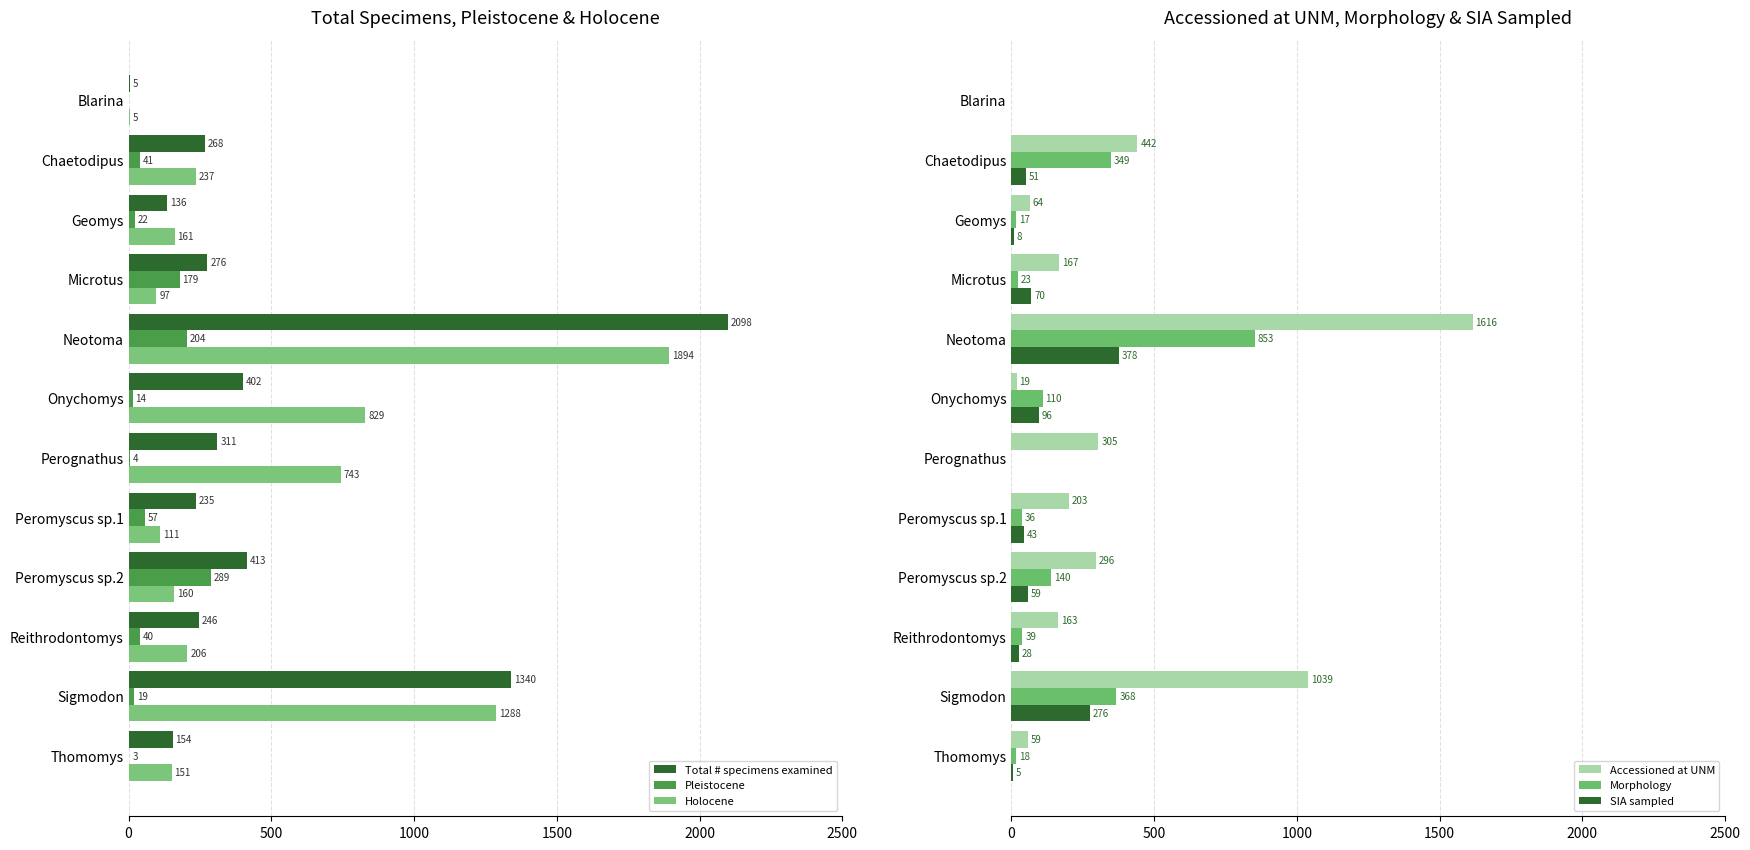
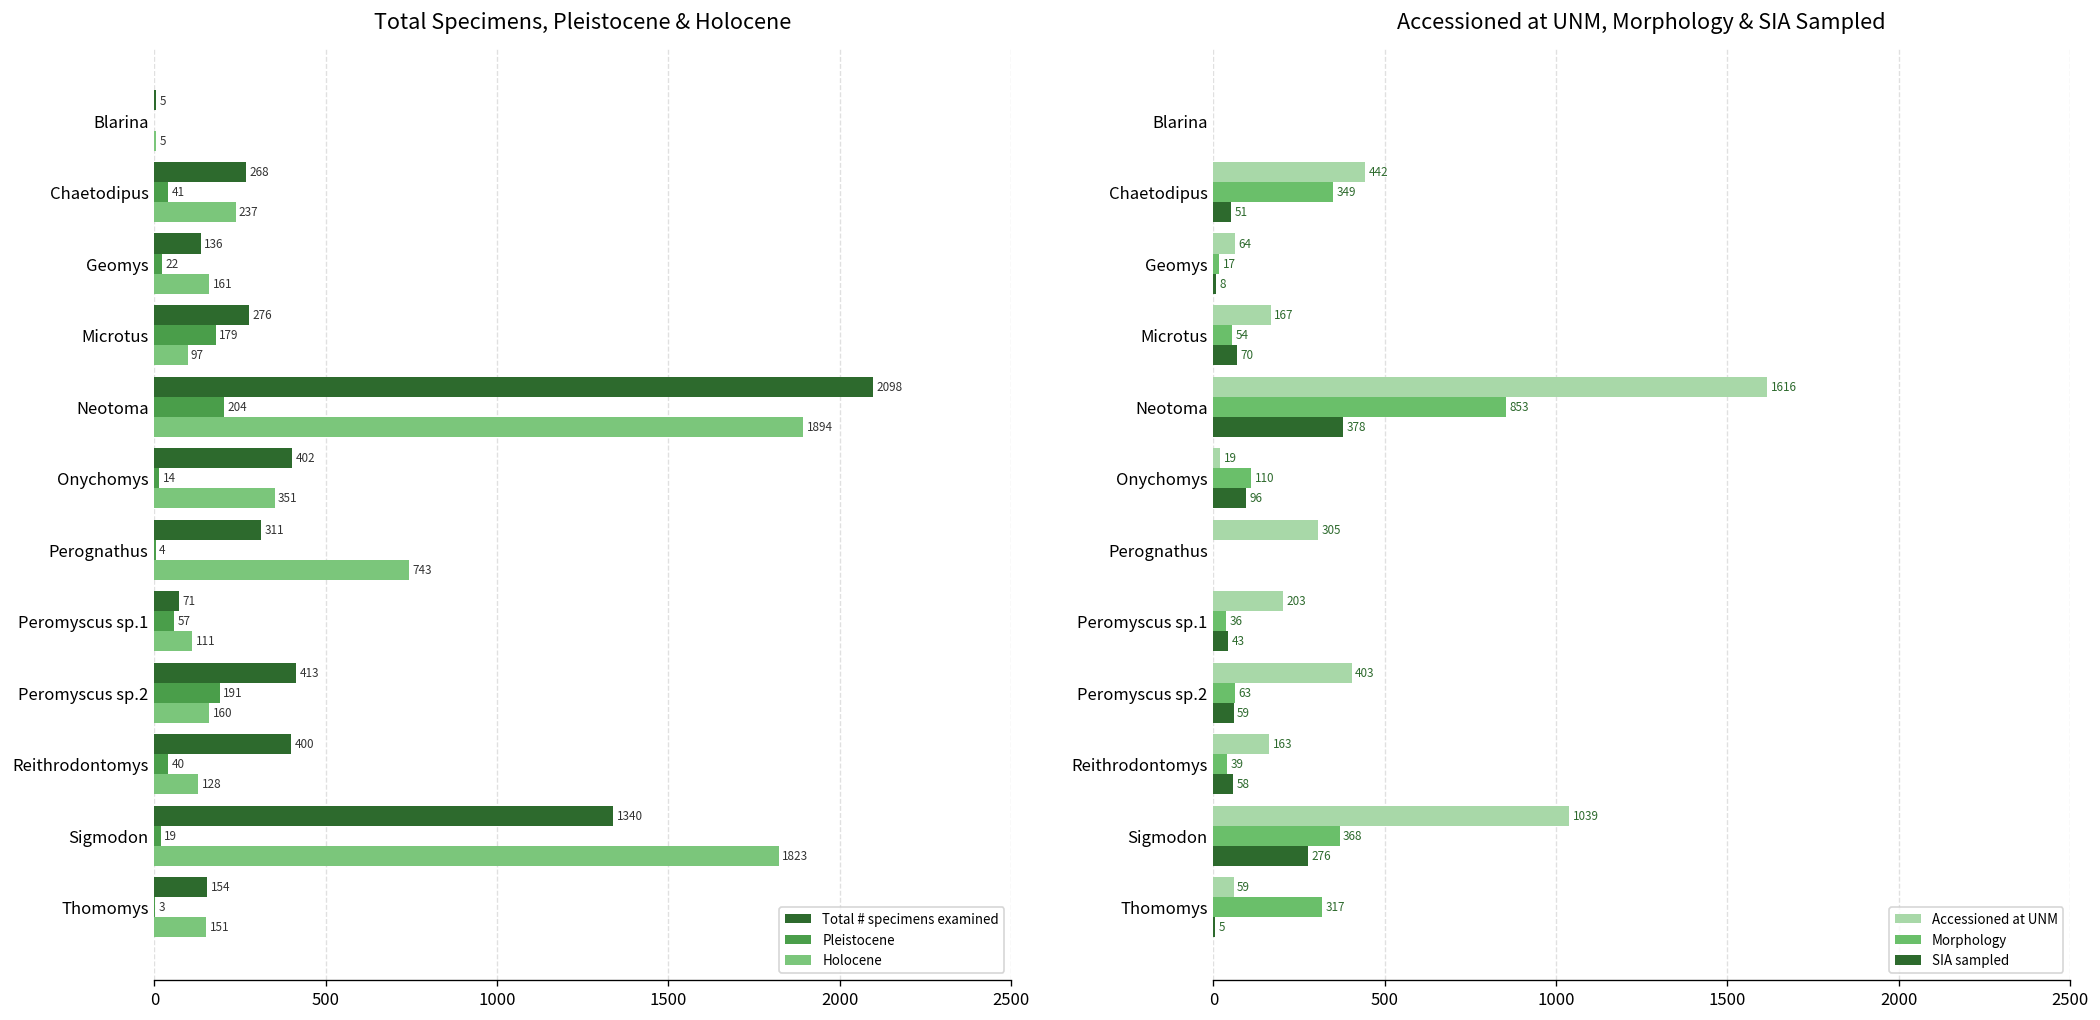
  {
    "Total Specimens, Pleistocene & Holocene": {
      "Total # specimens examined": {
        "Blarina": 5,
        "Chaetodipus": 268,
        "Geomys": 136,
        "Microtus": 276,
        "Neotoma": 2098,
        "Onychomys": 402,
        "Perognathus": 311,
-       "Peromyscus sp.1": 235,
+       "Peromyscus sp.1": 71,
        "Peromyscus sp.2": 413,
-       "Reithrodontomys": 246,
+       "Reithrodontomys": 400,
        "Sigmodon": 1340,
        "Thomomys": 154
      },
      "Pleistocene": {
        "Chaetodipus": 41,
        "Geomys": 22,
        "Microtus": 179,
        "Neotoma": 204,
        "Onychomys": 14,
        "Perognathus": 4,
        "Peromyscus sp.1": 57,
-       "Peromyscus sp.2": 289,
+       "Peromyscus sp.2": 191,
        "Reithrodontomys": 40,
        "Sigmodon": 19,
        "Thomomys": 3
      },
      "Holocene": {
        "Blarina": 5,
        "Chaetodipus": 237,
        "Geomys": 161,
        "Microtus": 97,
        "Neotoma": 1894,
-       "Onychomys": 829,
+       "Onychomys": 351,
        "Perognathus": 743,
        "Peromyscus sp.1": 111,
        "Peromyscus sp.2": 160,
-       "Reithrodontomys": 206,
-       "Sigmodon": 1288,
+       "Reithrodontomys": 128,
+       "Sigmodon": 1823,
        "Thomomys": 151
      }
    },
    "Accessioned at UNM, Morphology & SIA Sampled": {
      "Accessioned at UNM": {
        "Chaetodipus": 442,
        "Geomys": 64,
        "Microtus": 167,
        "Neotoma": 1616,
        "Onychomys": 19,
        "Perognathus": 305,
        "Peromyscus sp.1": 203,
-       "Peromyscus sp.2": 296,
+       "Peromyscus sp.2": 403,
        "Reithrodontomys": 163,
        "Sigmodon": 1039,
        "Thomomys": 59
      },
      "Morphology": {
        "Chaetodipus": 349,
        "Geomys": 17,
-       "Microtus": 23,
+       "Microtus": 54,
        "Neotoma": 853,
        "Onychomys": 110,
        "Peromyscus sp.1": 36,
-       "Peromyscus sp.2": 140,
+       "Peromyscus sp.2": 63,
        "Reithrodontomys": 39,
        "Sigmodon": 368,
-       "Thomomys": 18
+       "Thomomys": 317
      },
      "SIA sampled": {
        "Chaetodipus": 51,
        "Geomys": 8,
        "Microtus": 70,
        "Neotoma": 378,
        "Onychomys": 96,
        "Peromyscus sp.1": 43,
        "Peromyscus sp.2": 59,
-       "Reithrodontomys": 28,
+       "Reithrodontomys": 58,
        "Sigmodon": 276,
        "Thomomys": 5
      }
    }
  }
